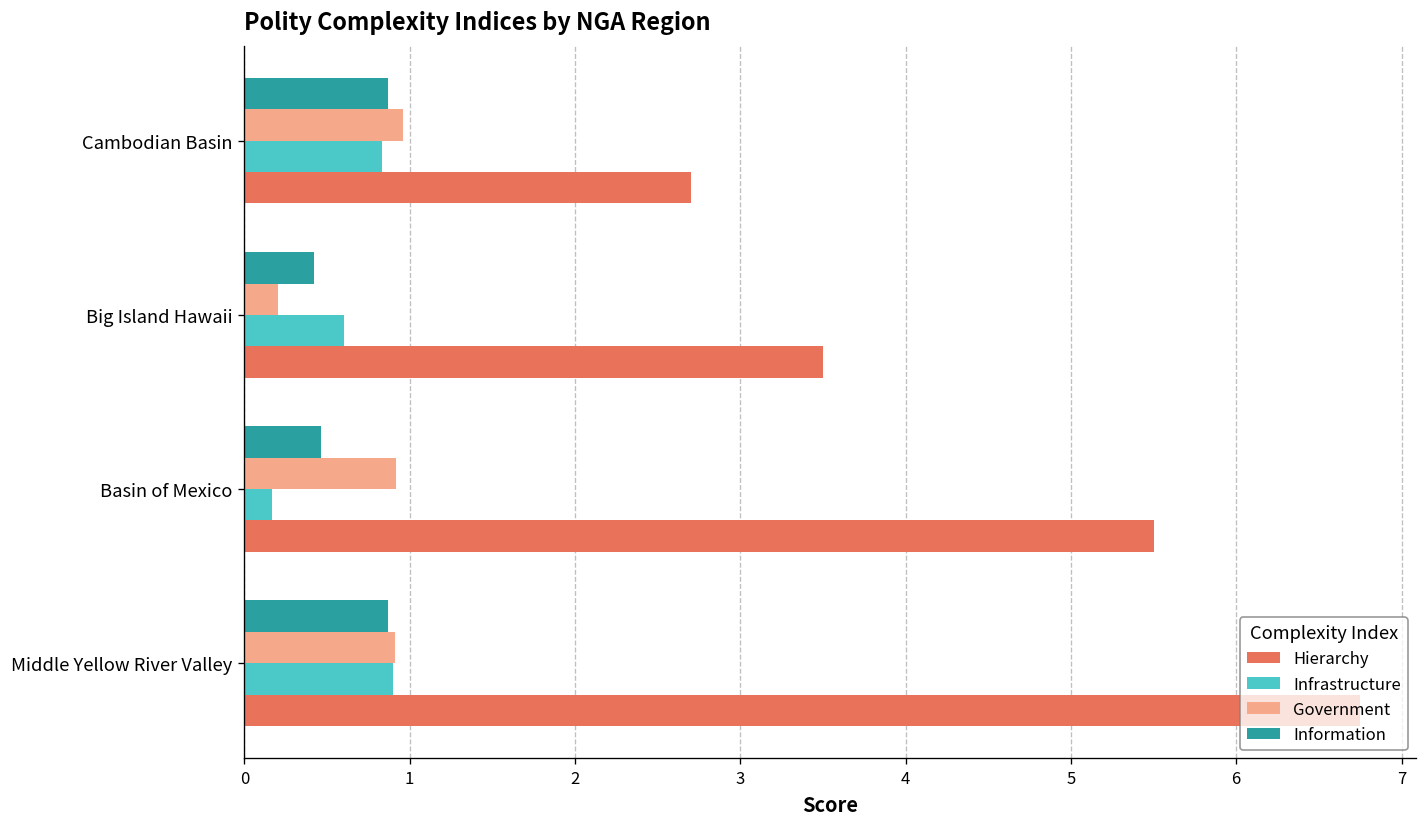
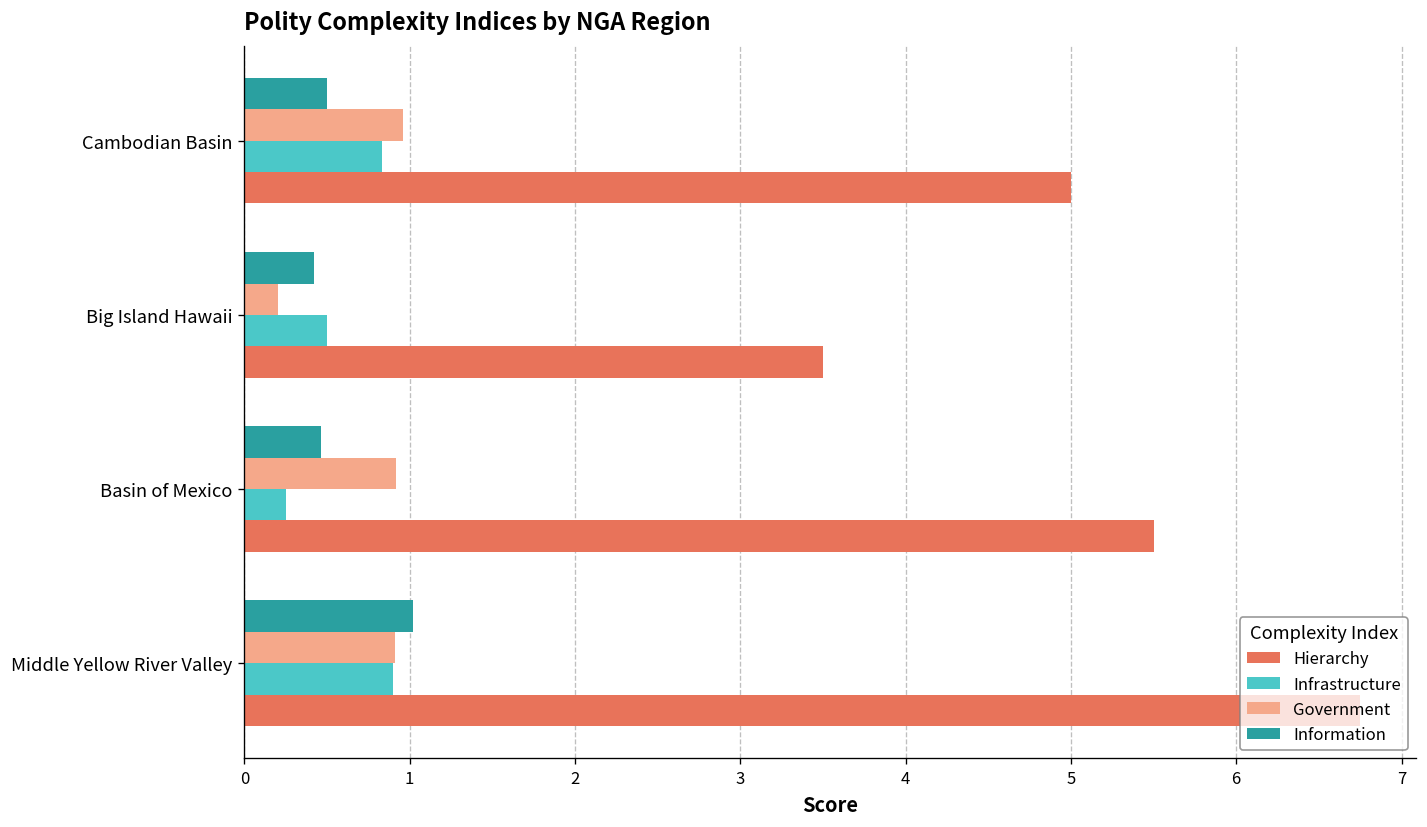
  {
    "Hierarchy": {
-     "Cambodian Basin": 2.7,
+     "Cambodian Basin": 5.0,
      "Big Island Hawaii": 3.5,
      "Basin of Mexico": 5.5
    },
    "Infrastructure": {
      "Cambodian Basin": 0.83,
-     "Big Island Hawaii": 0.6,
-     "Basin of Mexico": 0.17,
+     "Big Island Hawaii": 0.5,
+     "Basin of Mexico": 0.25,
      "Middle Yellow River Valley": 0.90
    },
    "Government": {
      "Cambodian Basin": 0.96,
      "Big Island Hawaii": 0.20,
      "Basin of Mexico": 0.92,
      "Middle Yellow River Valley": 0.91
    },
    "Information": {
-     "Cambodian Basin": 0.87,
+     "Cambodian Basin": 0.50,
      "Big Island Hawaii": 0.42,
      "Basin of Mexico": 0.47,
-     "Middle Yellow River Valley": 0.87
+     "Middle Yellow River Valley": 1.02
    }
  }
